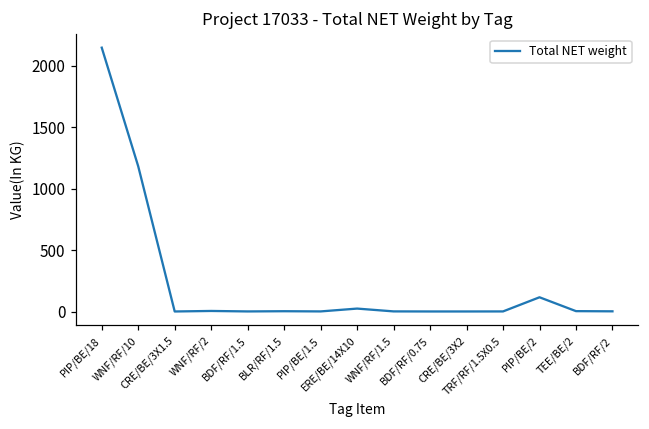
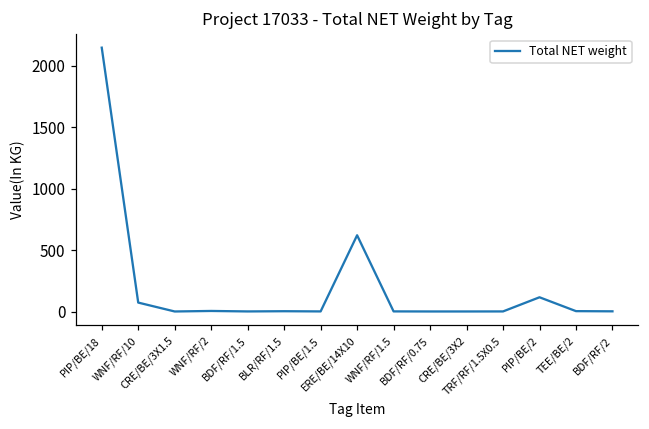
  {
    "PIP/BE/18": 2150,
-   "WNF/RF/10": 1180,
+   "WNF/RF/10": 70,
    "CRE/BE/3X1.5": 0,
    "WNF/RF/2": 10,
    "BDF/RF/1.5": 0,
    "BLR/RF/1.5": 0,
    "PIP/BE/1.5": 0,
-   "ERE/BE/14X10": 20,
+   "ERE/BE/14X10": 620,
    "WNF/RF/1.5": 0,
    "BDF/RF/0.75": 0,
    "CRE/BE/3X2": 0,
    "TRF/RF/1.5X0.5": 0,
    "PIP/BE/2": 120,
    "TEE/BE/2": 0,
    "BDF/RF/2": 0
  }
